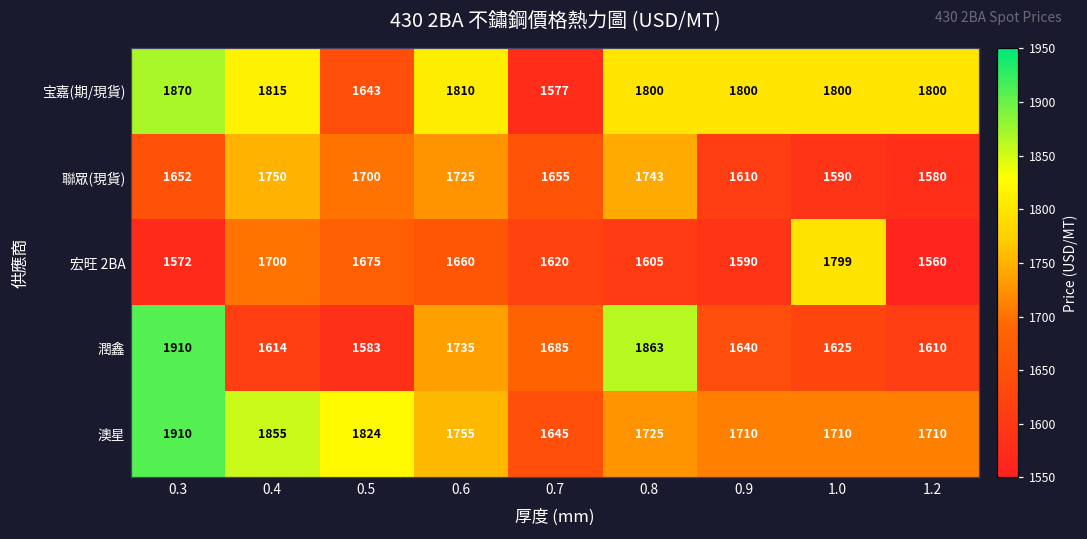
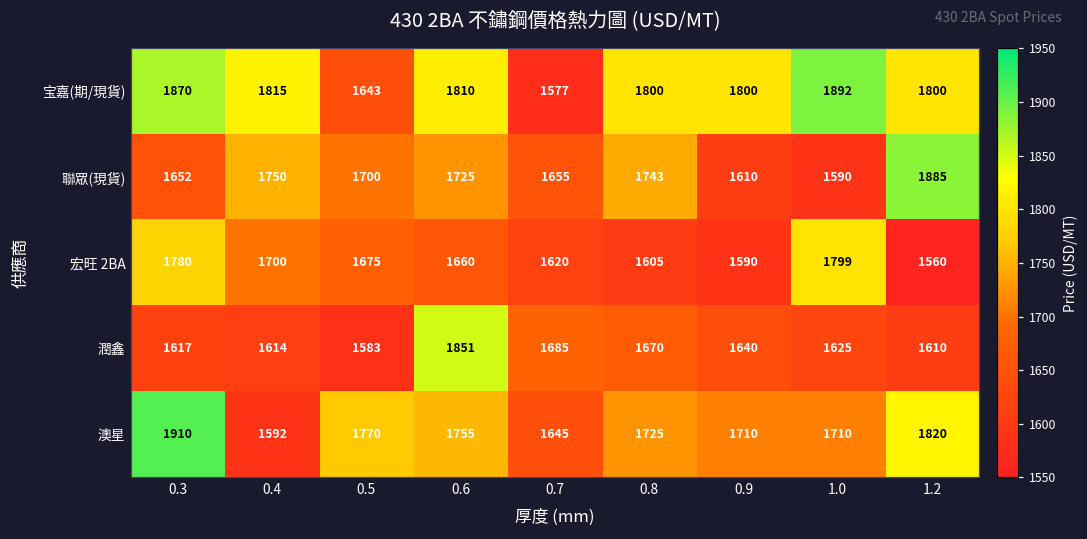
  {
    "宝嘉(期/現貨)": {
      "0.3": 1870,
      "0.4": 1815,
      "0.5": 1643,
      "0.6": 1810,
      "0.7": 1577,
      "0.8": 1800,
      "0.9": 1800,
-     "1.0": 1800,
+     "1.0": 1892,
      "1.2": 1800
    },
    "聯眾(現貨)": {
      "0.3": 1652,
      "0.4": 1750,
      "0.5": 1700,
      "0.6": 1725,
      "0.7": 1655,
      "0.8": 1743,
      "0.9": 1610,
      "1.0": 1590,
-     "1.2": 1580
+     "1.2": 1885
    },
    "宏旺 2BA": {
-     "0.3": 1572,
+     "0.3": 1780,
      "0.4": 1700,
      "0.5": 1675,
      "0.6": 1660,
      "0.7": 1620,
      "0.8": 1605,
      "0.9": 1590,
      "1.0": 1799,
      "1.2": 1560
    },
    "潤鑫": {
-     "0.3": 1910,
+     "0.3": 1617,
      "0.4": 1614,
      "0.5": 1583,
-     "0.6": 1735,
+     "0.6": 1851,
      "0.7": 1685,
-     "0.8": 1863,
+     "0.8": 1670,
      "0.9": 1640,
      "1.0": 1625,
      "1.2": 1610
    },
    "澳星": {
      "0.3": 1910,
-     "0.4": 1855,
-     "0.5": 1824,
+     "0.4": 1592,
+     "0.5": 1770,
      "0.6": 1755,
      "0.7": 1645,
      "0.8": 1725,
      "0.9": 1710,
      "1.0": 1710,
-     "1.2": 1710
+     "1.2": 1820
    }
  }
